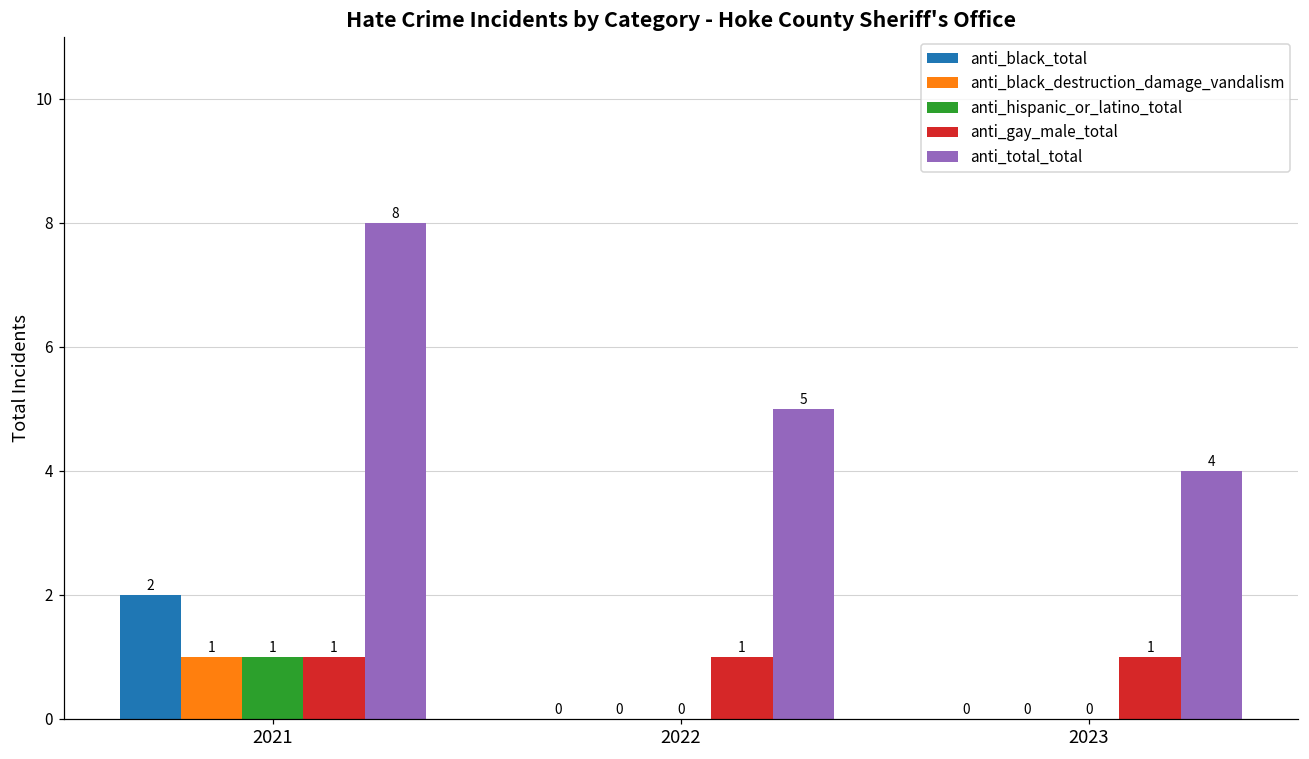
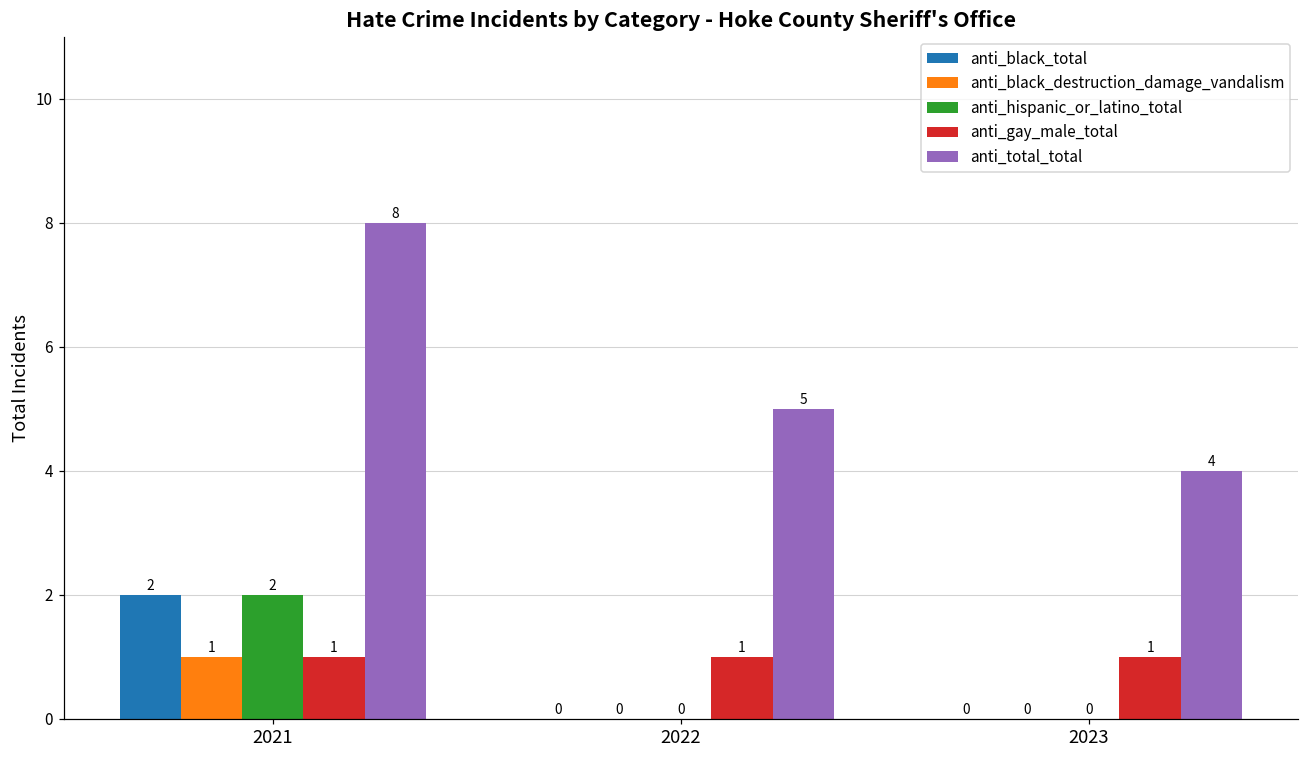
  {
    "anti_black_total": {
      "2021": 2,
      "2022": 0,
      "2023": 0
    },
    "anti_black_destruction_damage_vandalism": {
      "2021": 1,
      "2022": 0,
      "2023": 0
    },
    "anti_hispanic_or_latino_total": {
-     "2021": 1,
+     "2021": 2,
      "2022": 0,
      "2023": 0
    },
    "anti_gay_male_total": {
      "2021": 1,
      "2022": 1,
      "2023": 1
    },
    "anti_total_total": {
      "2021": 8,
      "2022": 5,
      "2023": 4
    }
  }
